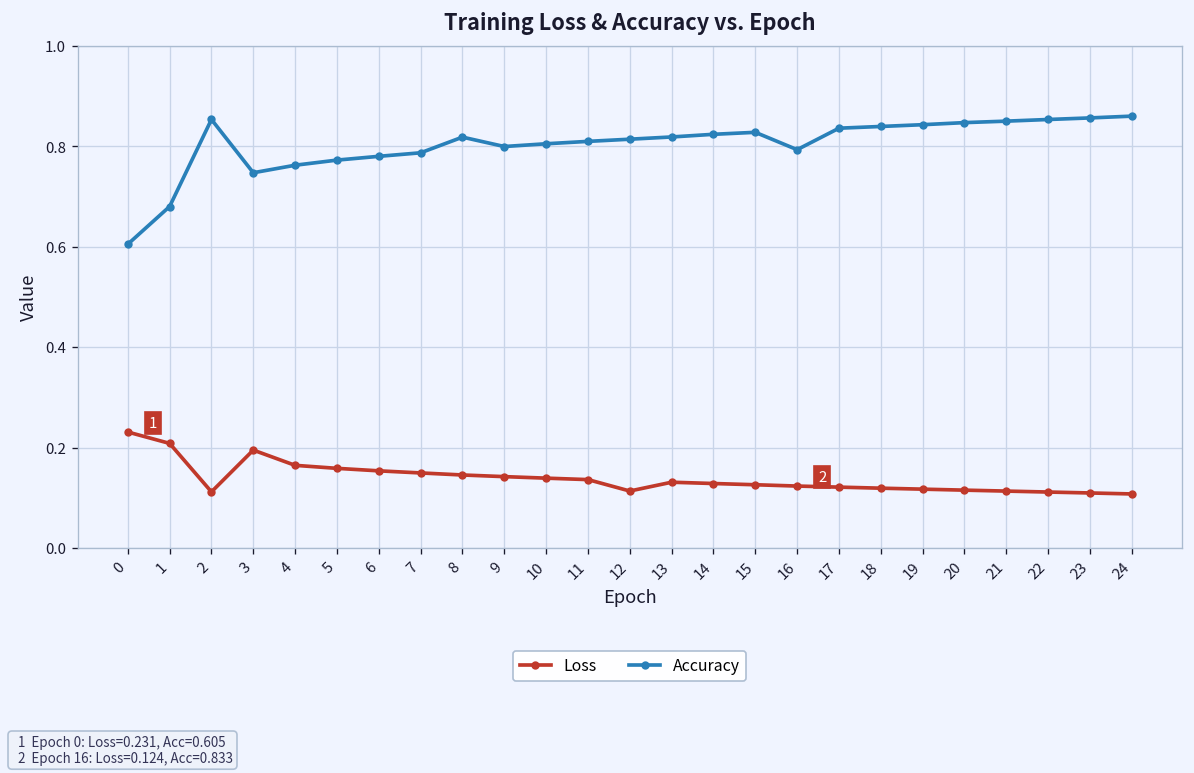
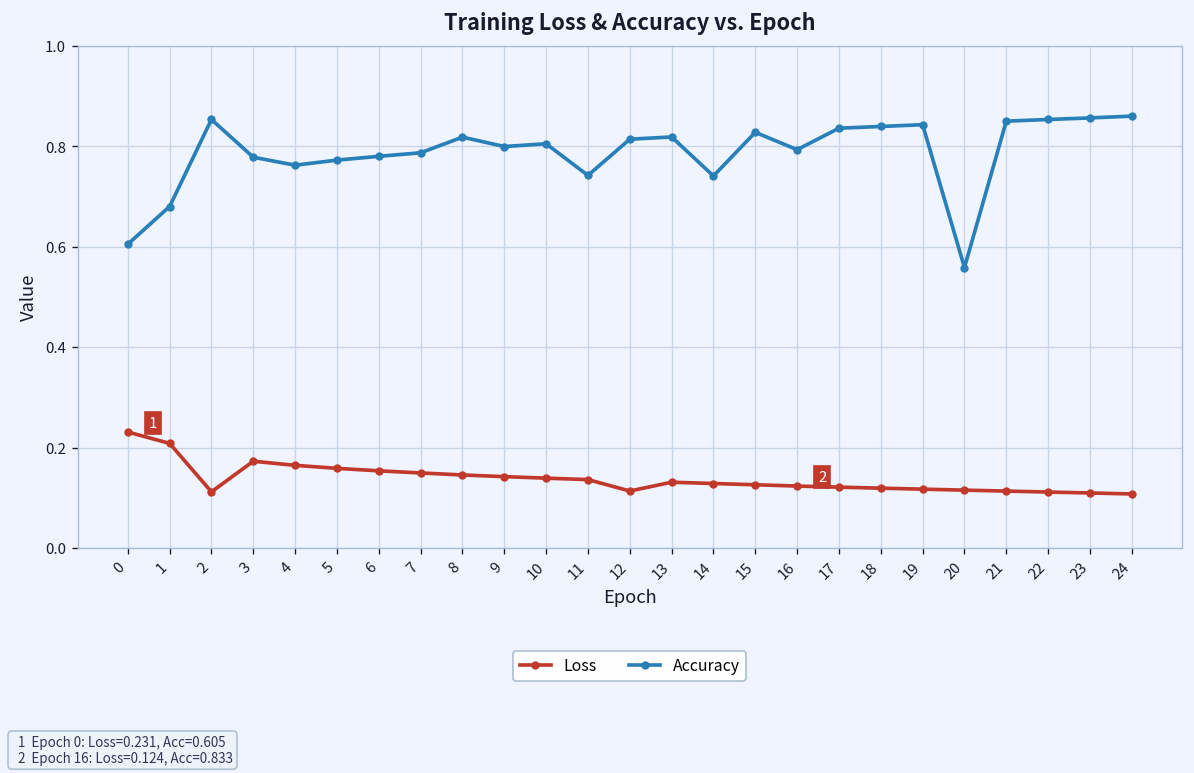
  {
    "Loss": {
      "0": 0.23,
      "2": 0.11,
-     "3": 0.20,
+     "3": 0.17,
      "4": 0.16,
      "5": 0.16,
      "6": 0.15,
      "7": 0.15,
      "8": 0.15,
      "9": 0.14,
      "10": 0.14,
      "11": 0.14,
      "12": 0.11,
      "13": 0.13,
      "14": 0.13,
      "15": 0.13,
      "16": 0.12,
      "18": 0.12,
      "19": 0.12,
      "20": 0.12,
      "21": 0.11,
      "22": 0.11,
      "23": 0.11,
      "24": 0.11
    },
    "Accuracy": {
      "0": 0.61,
      "1": 0.68,
      "2": 0.85,
-     "3": 0.75,
+     "3": 0.78,
      "4": 0.76,
      "5": 0.77,
      "6": 0.78,
      "7": 0.79,
      "8": 0.82,
      "9": 0.80,
      "10": 0.81,
-     "11": 0.81,
+     "11": 0.74,
      "12": 0.81,
      "13": 0.82,
-     "14": 0.82,
+     "14": 0.74,
      "15": 0.83,
      "16": 0.79,
      "17": 0.84,
      "18": 0.84,
      "19": 0.84,
-     "20": 0.85,
+     "20": 0.56,
      "21": 0.85,
      "22": 0.85,
      "23": 0.86,
      "24": 0.86
    }
  }
